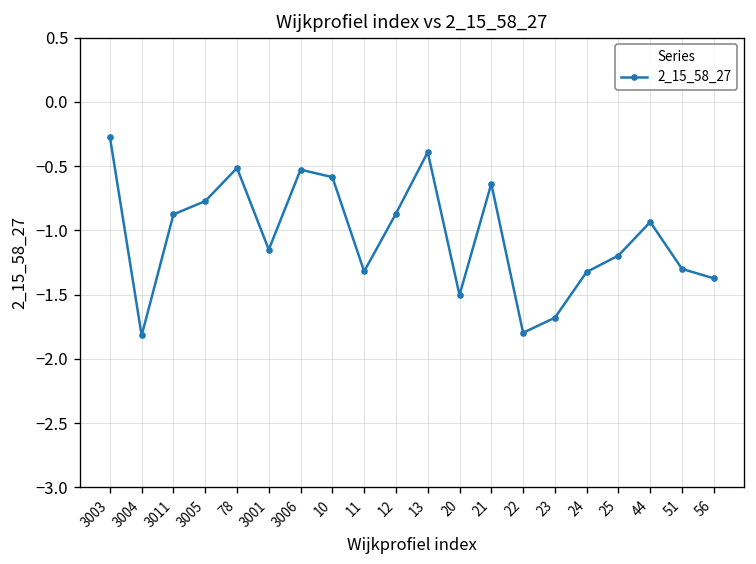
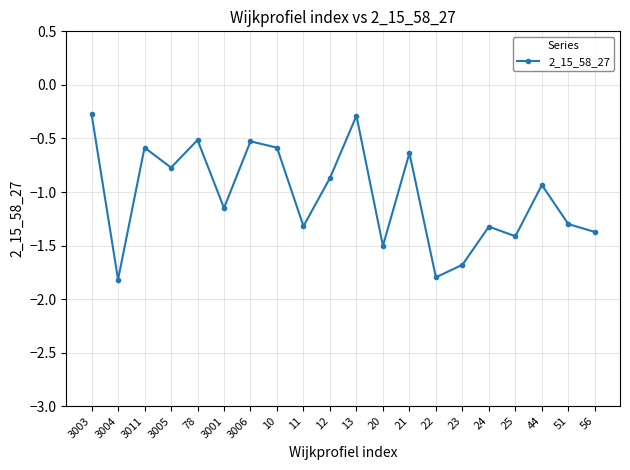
  {
    "3003": -0.27,
    "3004": -1.82,
-   "3011": -0.88,
+   "3011": -0.59,
    "3005": -0.77,
    "78": -0.51,
    "3001": -1.15,
    "3006": -0.53,
    "10": -0.59,
    "11": -1.32,
    "12": -0.87,
-   "13": -0.39,
+   "13": -0.29,
    "20": -1.50,
    "21": -0.64,
    "22": -1.80,
    "23": -1.68,
    "24": -1.32,
-   "25": -1.20,
+   "25": -1.41,
    "44": -0.93,
    "51": -1.30,
    "56": -1.37
  }
